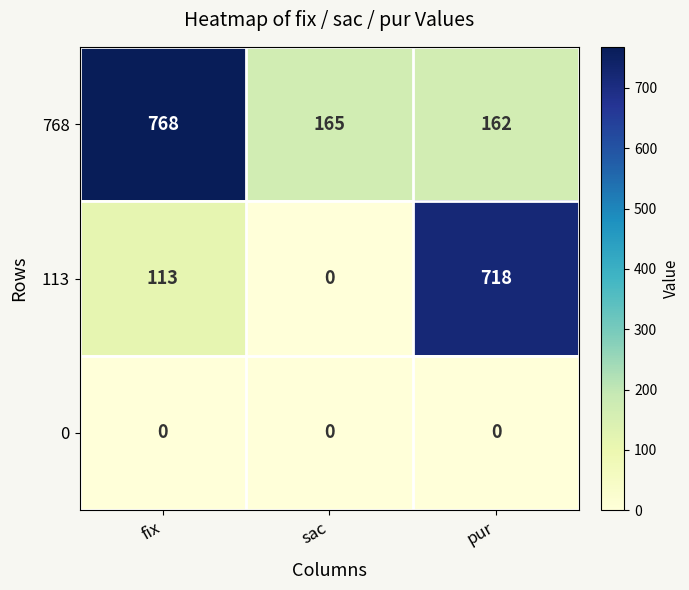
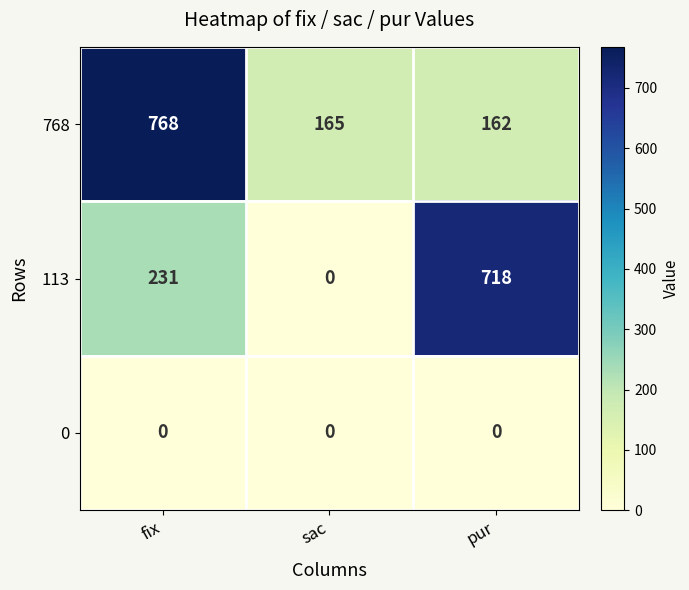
  {
    "768": {
      "fix": 768,
      "sac": 165,
      "pur": 162
    },
    "113": {
-     "fix": 113,
+     "fix": 231,
      "sac": 0,
      "pur": 718
    },
    "0": {
      "fix": 0,
      "sac": 0,
      "pur": 0
    }
  }
